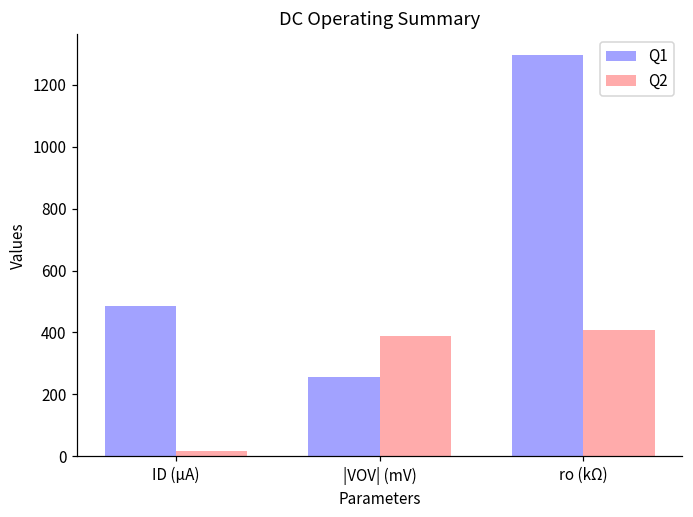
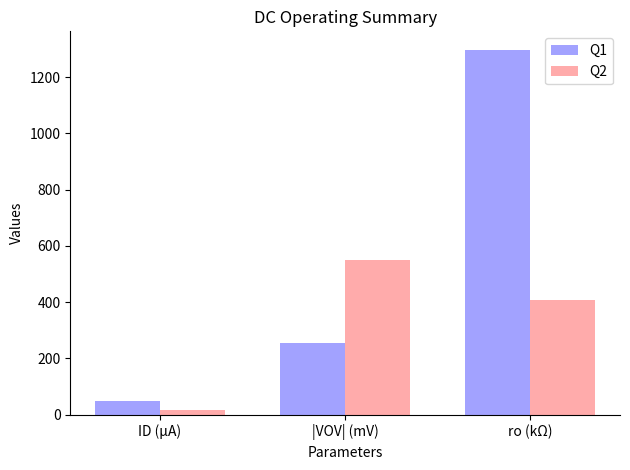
  {
    "Q1": {
-     "ID (µA)": 490,
+     "ID (µA)": 50,
      "|VOV| (mV)": 260,
      "ro (kΩ)": 1300
    },
    "Q2": {
      "ID (µA)": 20,
-     "|VOV| (mV)": 390,
+     "|VOV| (mV)": 550,
      "ro (kΩ)": 410
    }
  }
